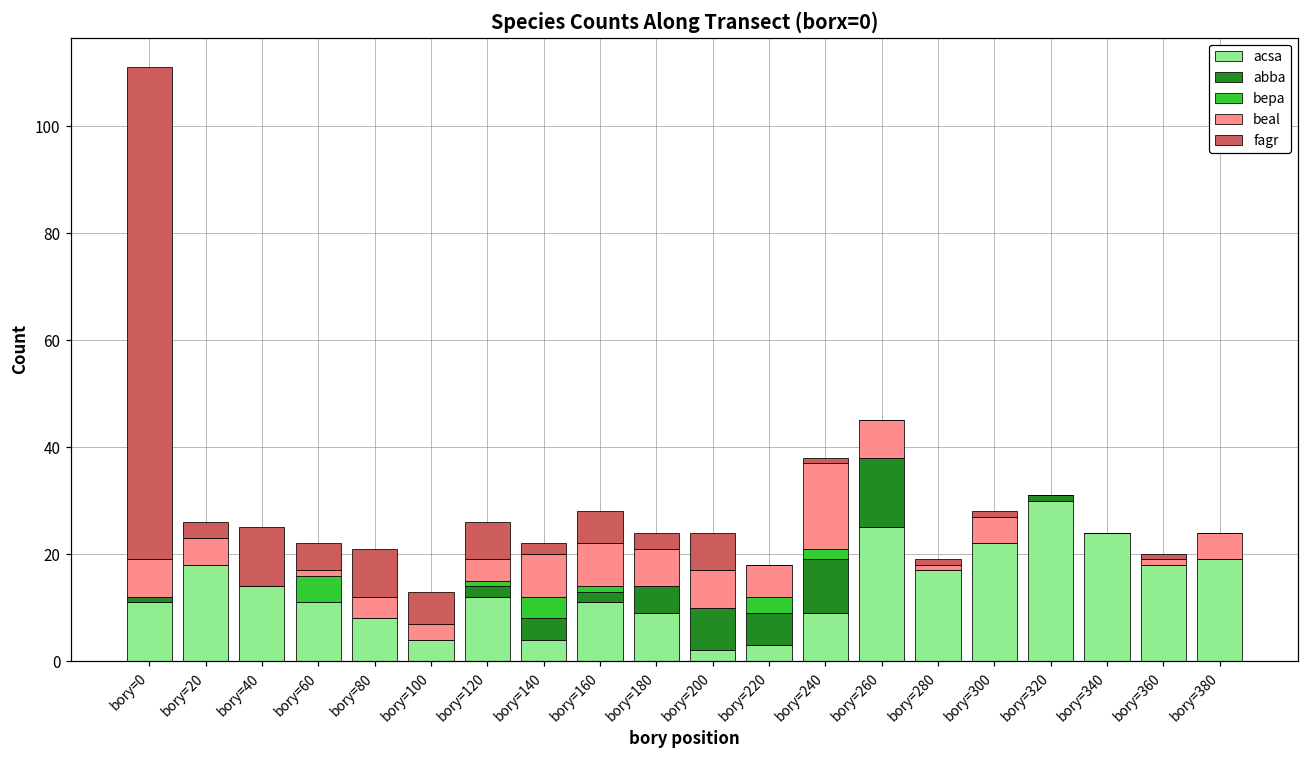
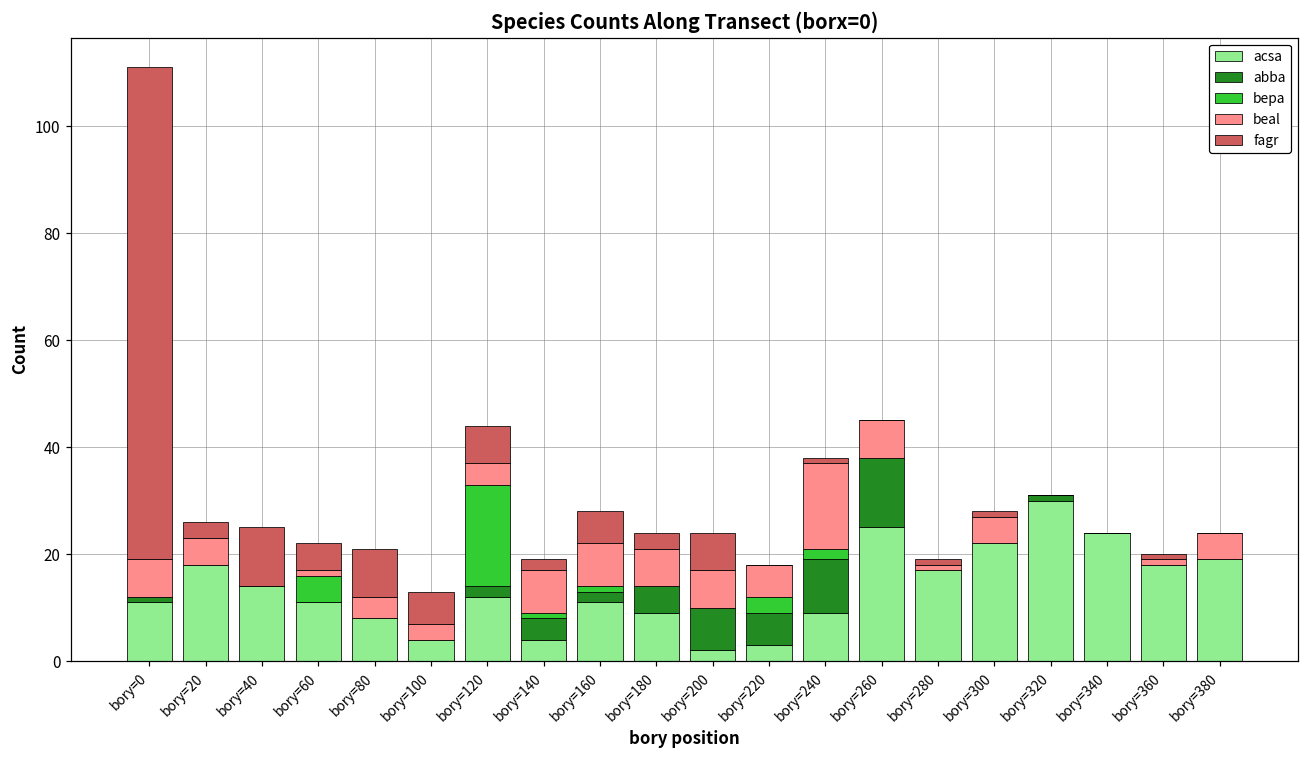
  {
    "acsa": {
      "bory=0": 11,
      "bory=20": 18,
      "bory=40": 14,
      "bory=60": 11,
      "bory=80": 8,
      "bory=100": 4,
      "bory=120": 12,
      "bory=140": 4,
      "bory=160": 11,
      "bory=180": 9,
      "bory=200": 2,
      "bory=220": 3,
      "bory=240": 9,
      "bory=260": 25,
      "bory=280": 17,
      "bory=300": 22,
      "bory=320": 30,
      "bory=340": 24,
      "bory=360": 18,
      "bory=380": 19
    },
    "abba": {
      "bory=0": 1,
      "bory=20": 0,
      "bory=40": 0,
      "bory=60": 0,
      "bory=80": 0,
      "bory=100": 0,
      "bory=120": 2,
      "bory=140": 4,
      "bory=160": 2,
      "bory=180": 5,
      "bory=200": 8,
      "bory=220": 6,
      "bory=240": 10,
      "bory=260": 13,
      "bory=280": 0,
      "bory=300": 0,
      "bory=320": 1,
      "bory=340": 0,
      "bory=360": 0,
      "bory=380": 0
    },
    "bepa": {
      "bory=0": 0,
      "bory=20": 0,
      "bory=40": 0,
      "bory=60": 5,
      "bory=80": 0,
      "bory=100": 0,
-     "bory=120": 1,
-     "bory=140": 4,
+     "bory=120": 19,
+     "bory=140": 1,
      "bory=160": 1,
      "bory=180": 0,
      "bory=200": 0,
      "bory=220": 3,
      "bory=240": 2,
      "bory=260": 0,
      "bory=280": 0,
      "bory=300": 0,
      "bory=320": 0,
      "bory=340": 0,
      "bory=360": 0,
      "bory=380": 0
    },
    "beal": {
      "bory=0": 7,
      "bory=20": 5,
      "bory=40": 0,
      "bory=60": 1,
      "bory=80": 4,
      "bory=100": 3,
      "bory=120": 4,
      "bory=140": 8,
      "bory=160": 8,
      "bory=180": 7,
      "bory=200": 7,
      "bory=220": 6,
      "bory=240": 16,
      "bory=260": 7,
      "bory=280": 1,
      "bory=300": 5,
      "bory=320": 0,
      "bory=340": 0,
      "bory=360": 1,
      "bory=380": 5
    },
    "fagr": {
      "bory=0": 92,
      "bory=20": 3,
      "bory=40": 11,
      "bory=60": 5,
      "bory=80": 9,
      "bory=100": 6,
      "bory=120": 7,
      "bory=140": 2,
      "bory=160": 6,
      "bory=180": 3,
      "bory=200": 7,
      "bory=220": 0,
      "bory=240": 1,
      "bory=260": 0,
      "bory=280": 1,
      "bory=300": 1,
      "bory=320": 0,
      "bory=340": 0,
      "bory=360": 1,
      "bory=380": 0
    }
  }
